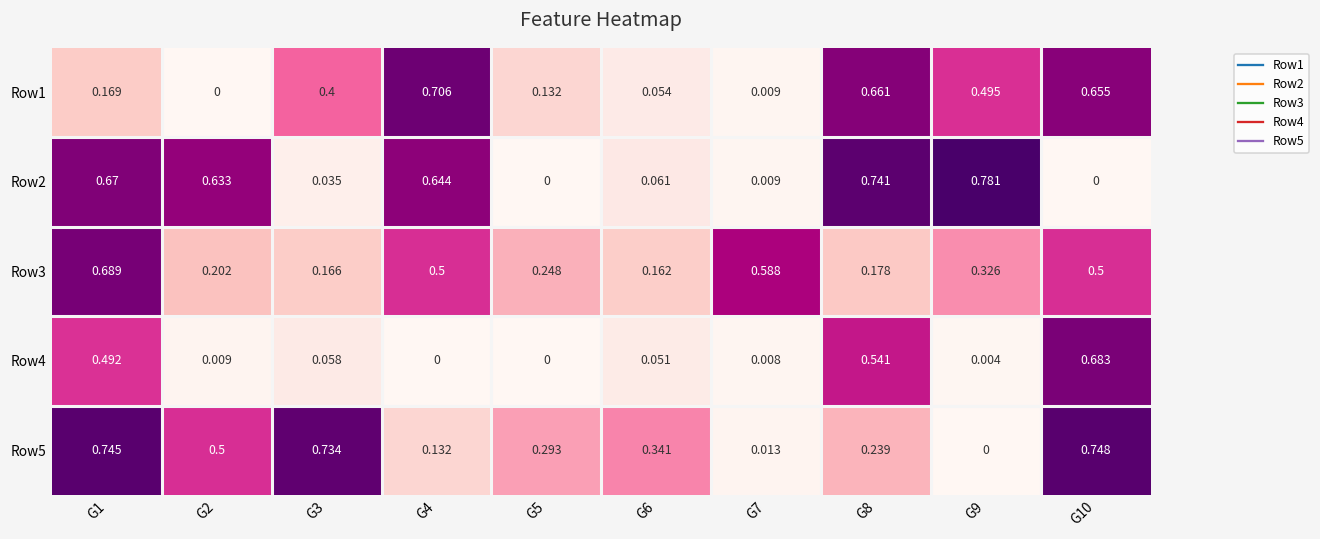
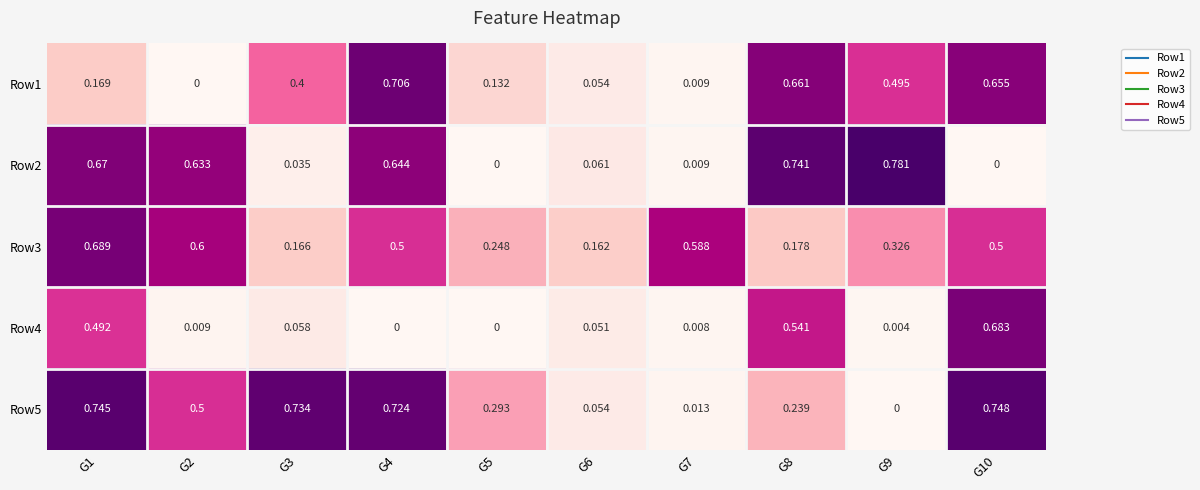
  {
    "Row1": {
      "G1": 0.169,
      "G2": 0,
      "G3": 0.4,
      "G4": 0.706,
      "G5": 0.132,
      "G6": 0.054,
      "G7": 0.009,
      "G8": 0.661,
      "G9": 0.495,
      "G10": 0.655
    },
    "Row2": {
      "G1": 0.67,
      "G2": 0.633,
      "G3": 0.035,
      "G4": 0.644,
      "G5": 0,
      "G6": 0.061,
      "G7": 0.009,
      "G8": 0.741,
      "G9": 0.781,
      "G10": 0
    },
    "Row3": {
      "G1": 0.689,
-     "G2": 0.202,
+     "G2": 0.6,
      "G3": 0.166,
      "G4": 0.5,
      "G5": 0.248,
      "G6": 0.162,
      "G7": 0.588,
      "G8": 0.178,
      "G9": 0.326,
      "G10": 0.5
    },
    "Row4": {
      "G1": 0.492,
      "G2": 0.009,
      "G3": 0.058,
      "G4": 0,
      "G5": 0,
      "G6": 0.051,
      "G7": 0.008,
      "G8": 0.541,
      "G9": 0.004,
      "G10": 0.683
    },
    "Row5": {
      "G1": 0.745,
      "G2": 0.5,
      "G3": 0.734,
-     "G4": 0.132,
+     "G4": 0.724,
      "G5": 0.293,
-     "G6": 0.341,
+     "G6": 0.054,
      "G7": 0.013,
      "G8": 0.239,
      "G9": 0,
      "G10": 0.748
    }
  }
